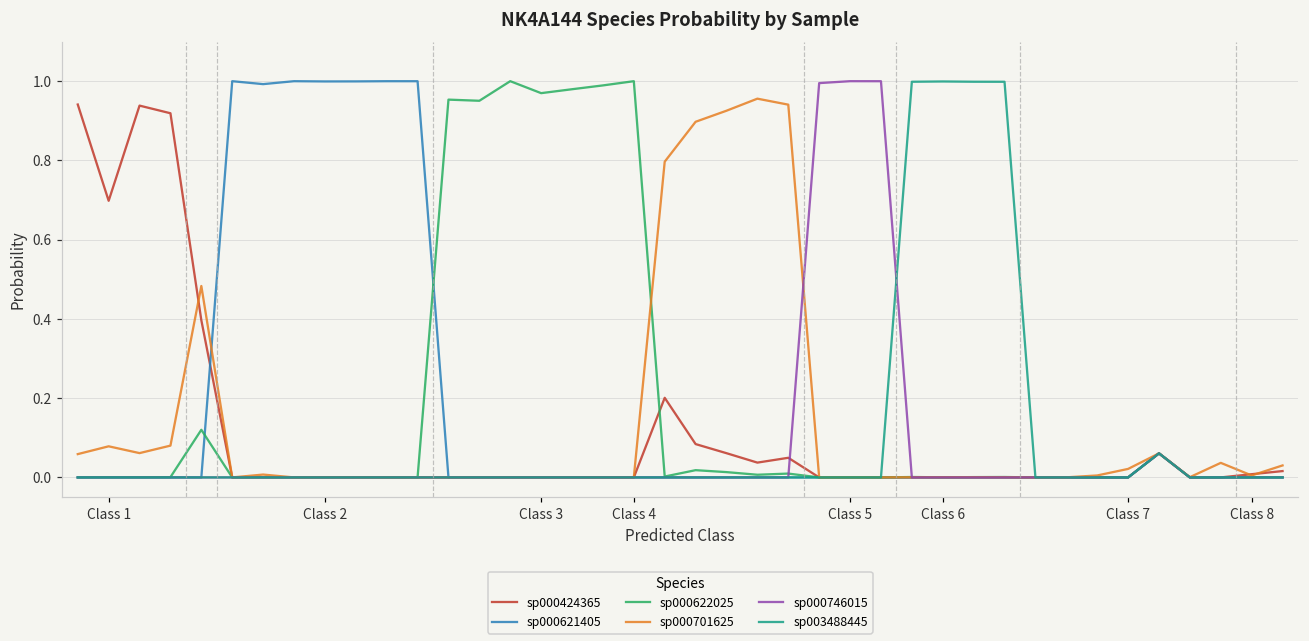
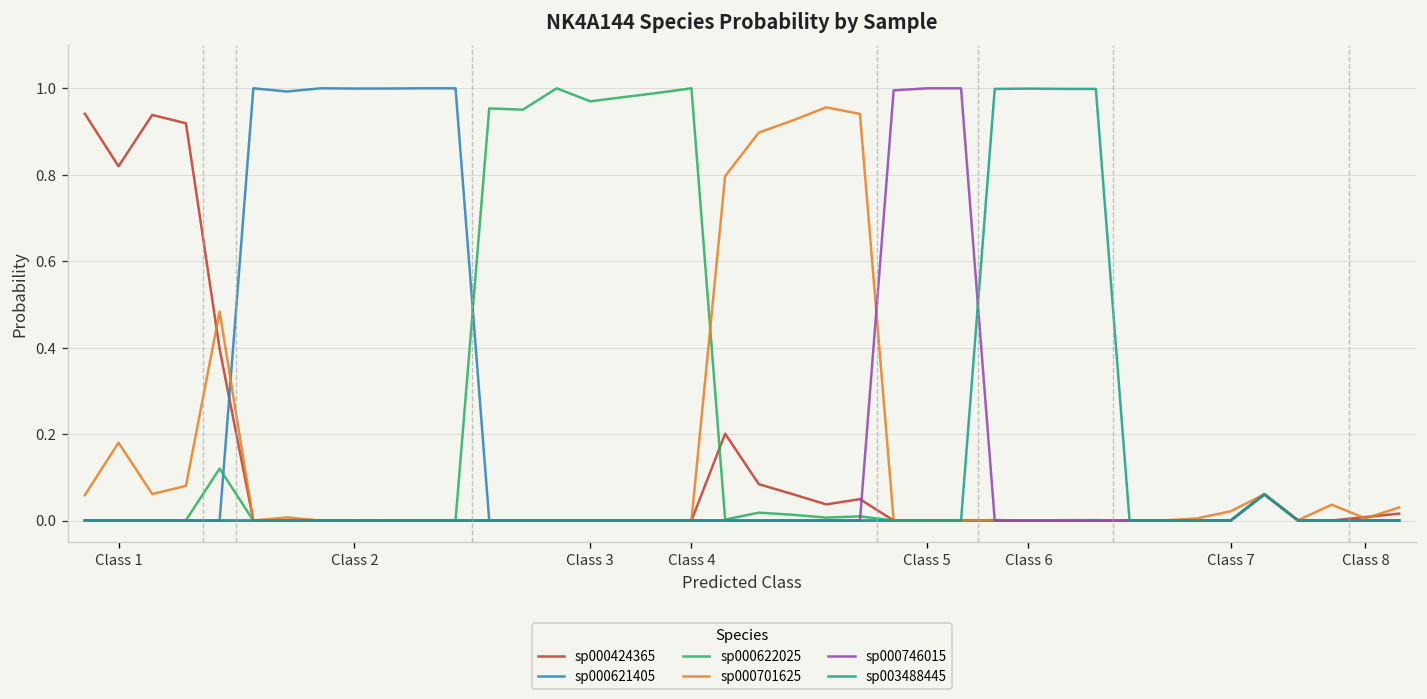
  {
    "sp000424365": {
-     "Class 1": 0.70
+     "Class 1": 0.82
    },
    "sp000621405": {
      "Class 2": 1.00
    },
    "sp000701625": {
-     "Class 1": 0.08,
+     "Class 1": 0.18,
      "Class 7": 0.02
    },
    "sp000746015": {
      "Class 5": 1.00
    }
  }
